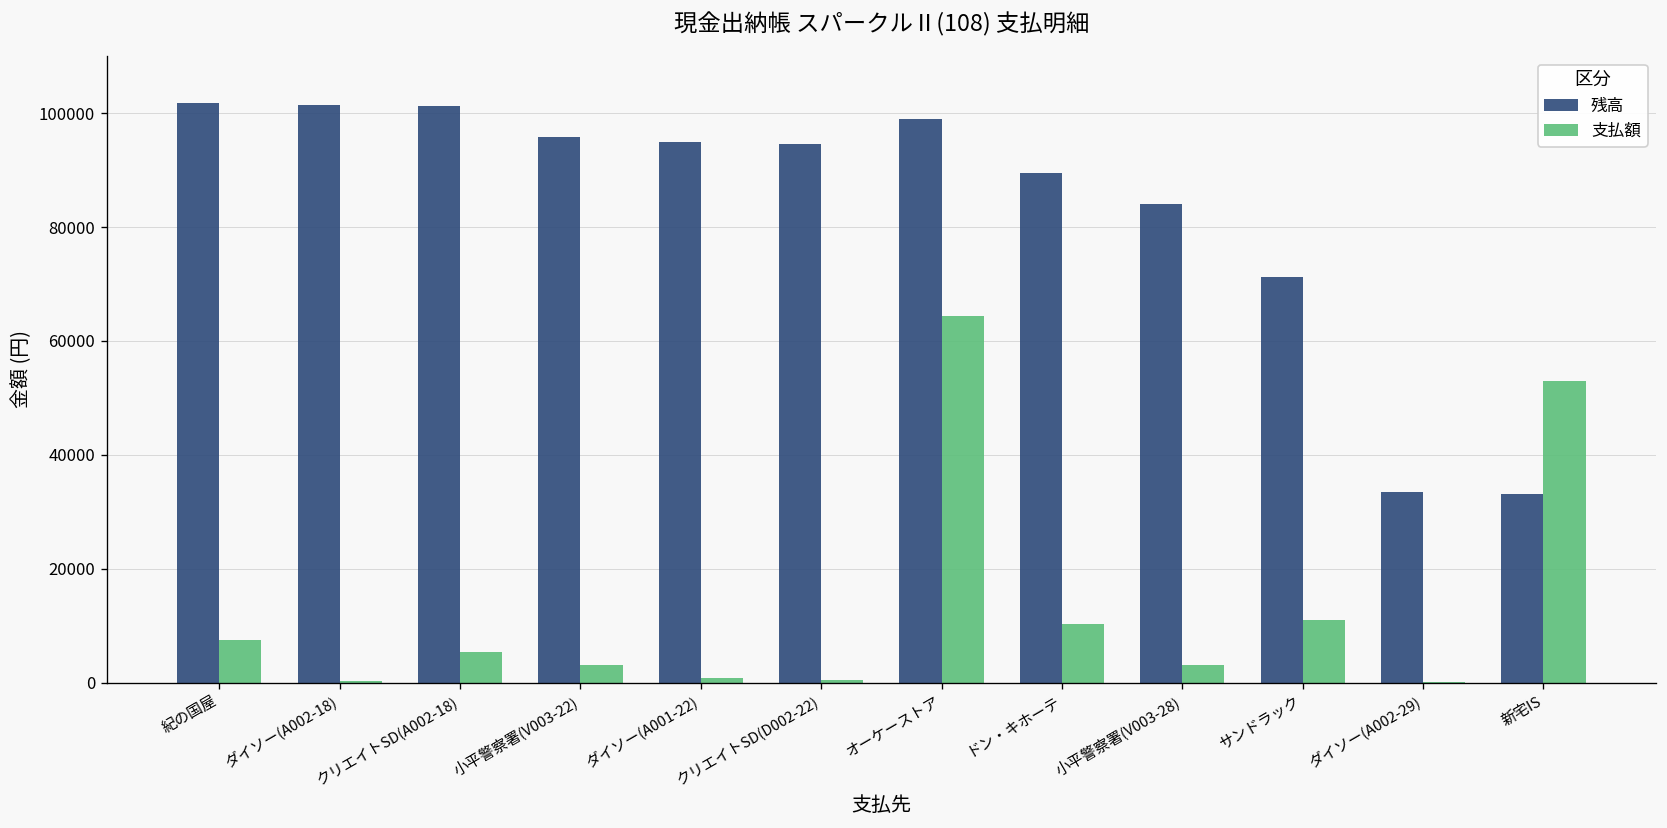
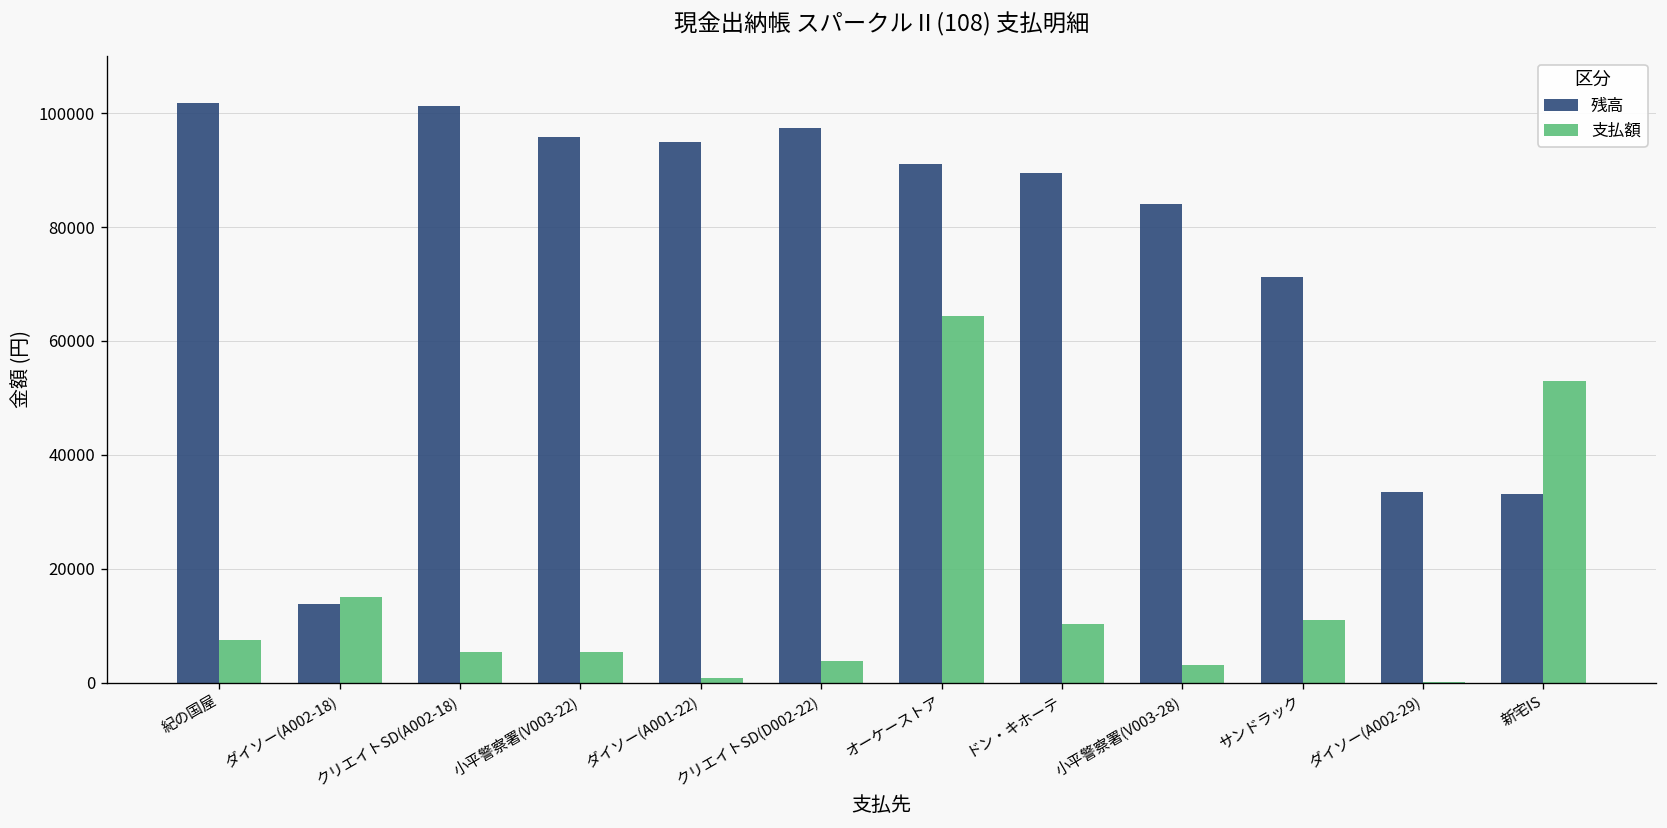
  {
    "残高": {
      "紀の国屋": 102000,
-     "ダイソー(A002-18)": 101000,
+     "ダイソー(A002-18)": 14000,
      "クリエイトSD(A002-18)": 101000,
      "小平警察署(V003-22)": 96000,
      "ダイソー(A001-22)": 95000,
-     "クリエイトSD(D002-22)": 95000,
-     "オーケーストア": 99000,
+     "クリエイトSD(D002-22)": 97000,
+     "オーケーストア": 91000,
      "ドン・キホーテ": 89000,
      "小平警察署(V003-28)": 84000,
      "サンドラック": 71000,
      "ダイソー(A002-29)": 34000,
      "新宅IS": 33000
    },
    "支払額": {
      "紀の国屋": 8000,
-     "ダイソー(A002-18)": 0,
+     "ダイソー(A002-18)": 15000,
      "クリエイトSD(A002-18)": 5000,
-     "小平警察署(V003-22)": 3000,
+     "小平警察署(V003-22)": 5000,
      "ダイソー(A001-22)": 1000,
-     "クリエイトSD(D002-22)": 0,
+     "クリエイトSD(D002-22)": 4000,
      "オーケーストア": 64000,
      "ドン・キホーテ": 10000,
      "小平警察署(V003-28)": 3000,
      "サンドラック": 11000,
      "新宅IS": 53000
    }
  }
